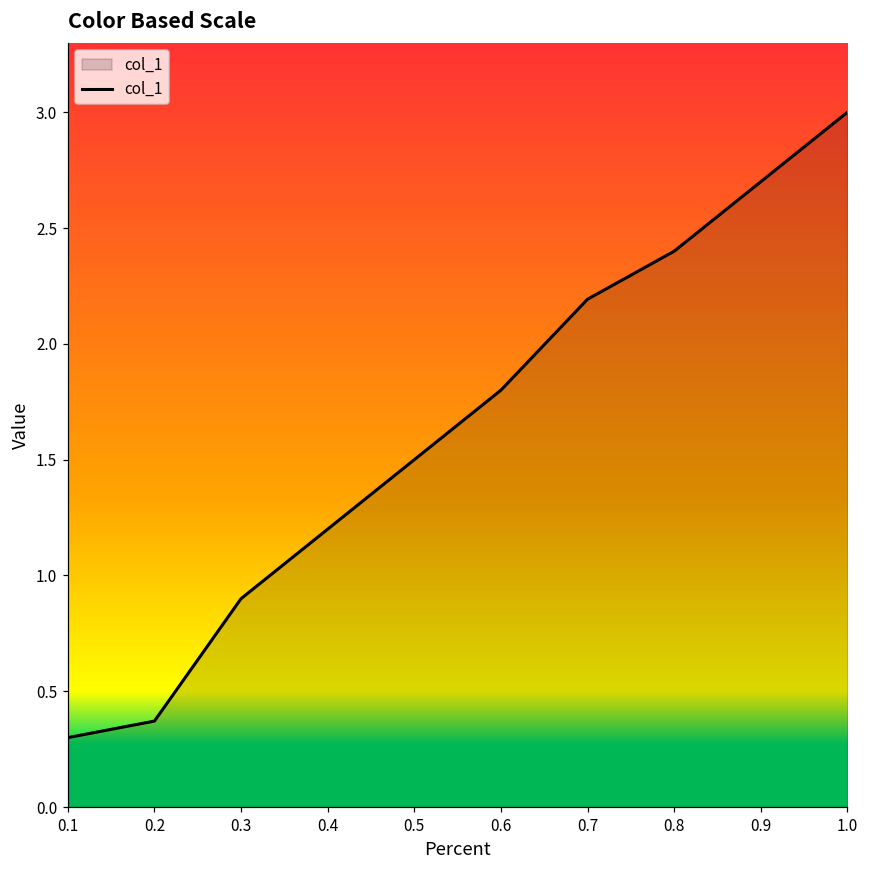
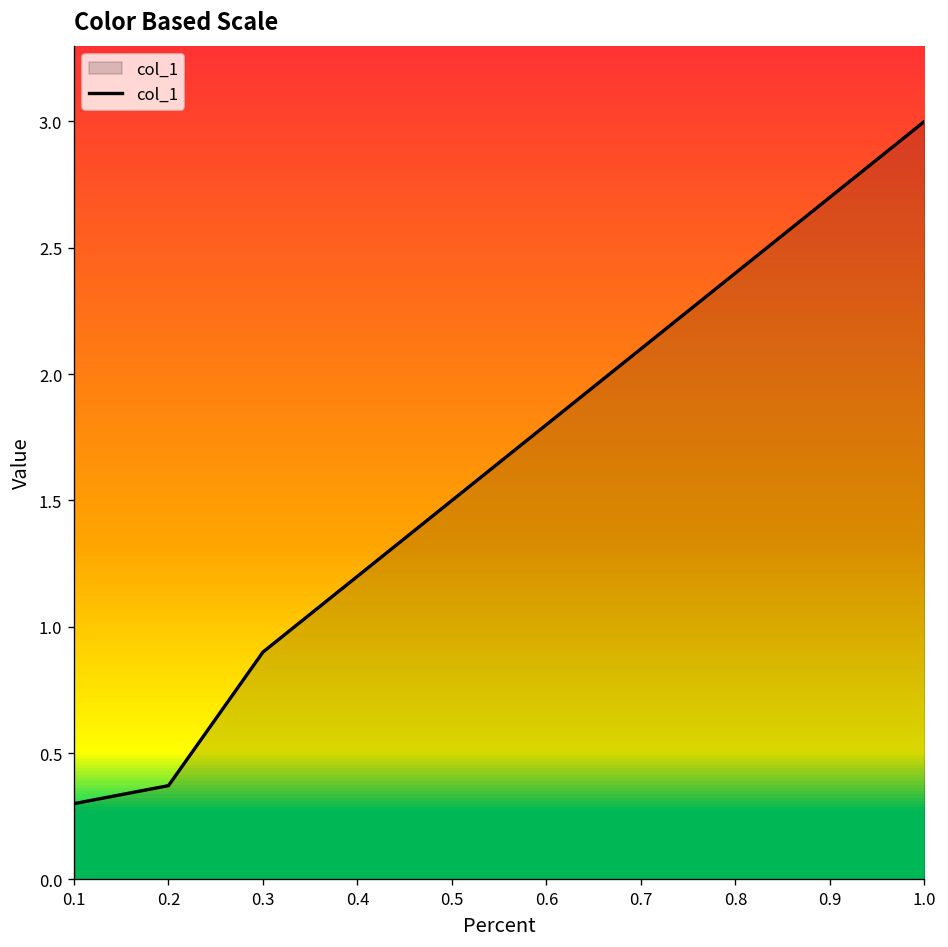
  {
    "0.1": 0.30,
    "0.2": 0.37,
    "0.3": 0.90,
    "0.4": 1.20,
    "0.5": 1.50,
    "0.6": 1.80,
-   "0.7": 2.19,
+   "0.7": 2.10,
    "0.8": 2.40,
    "0.9": 2.70,
    "1.0": 3.00
  }
